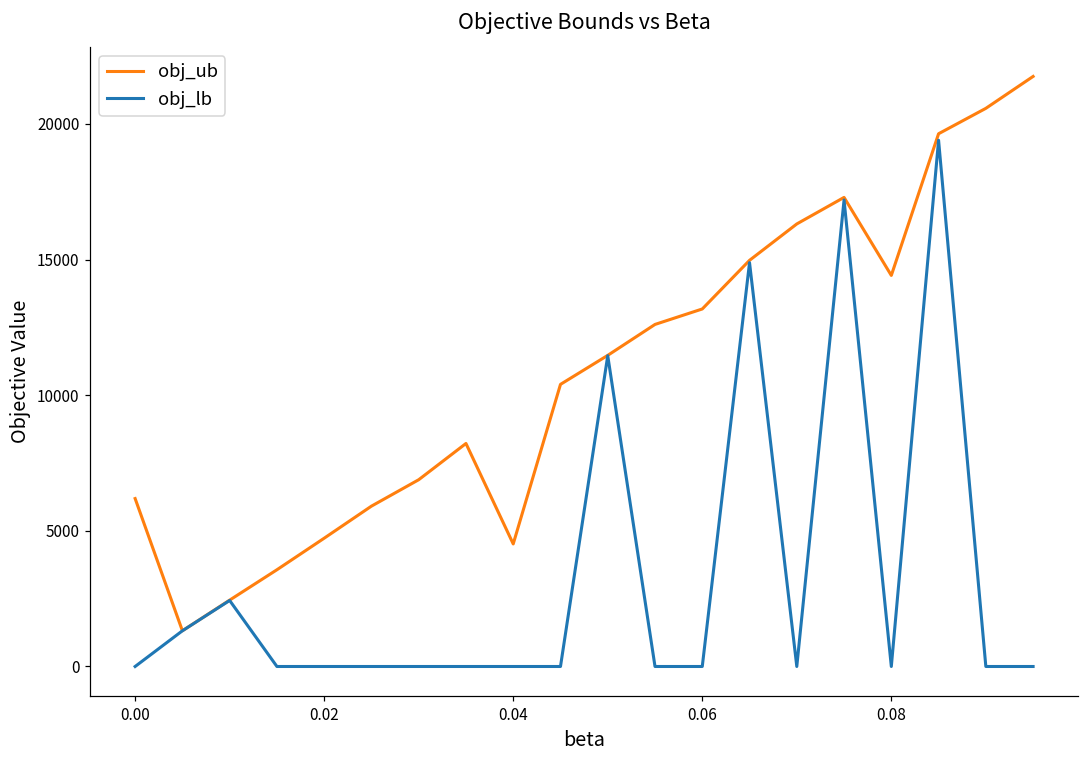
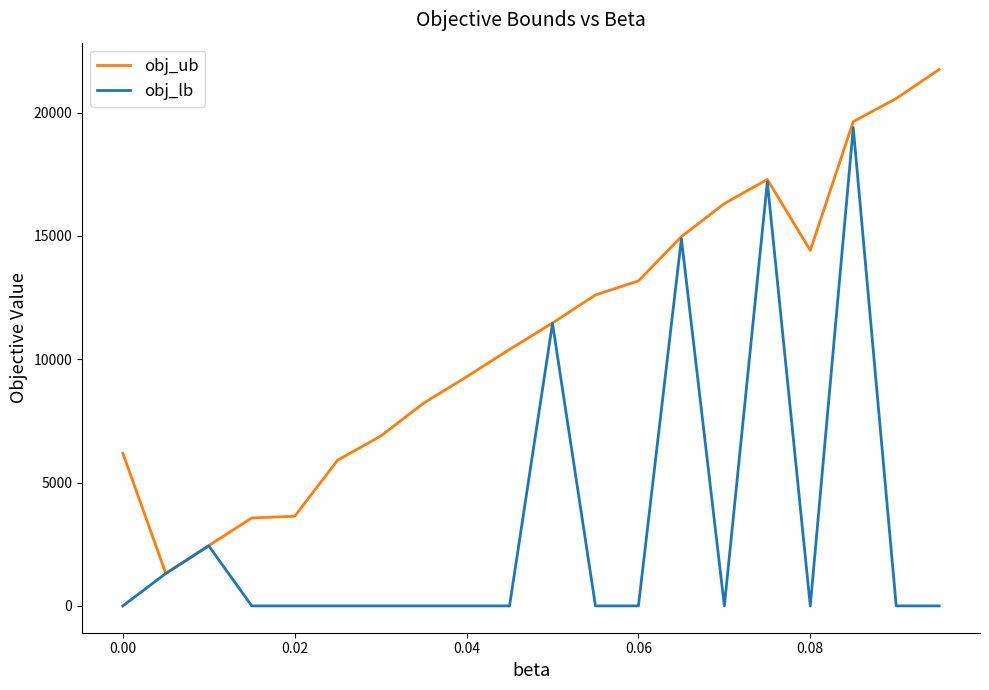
  {
    "obj_ub": {
      "0.00": 6200,
-     "0.02": 4700,
-     "0.04": 4500,
+     "0.02": 3600,
+     "0.04": 9300,
      "0.06": 13200,
      "0.08": 14400
    },
    "obj_lb": {
      "0.00": 0,
      "0.02": 0,
      "0.04": 0,
      "0.06": 0,
      "0.08": 0
    }
  }
